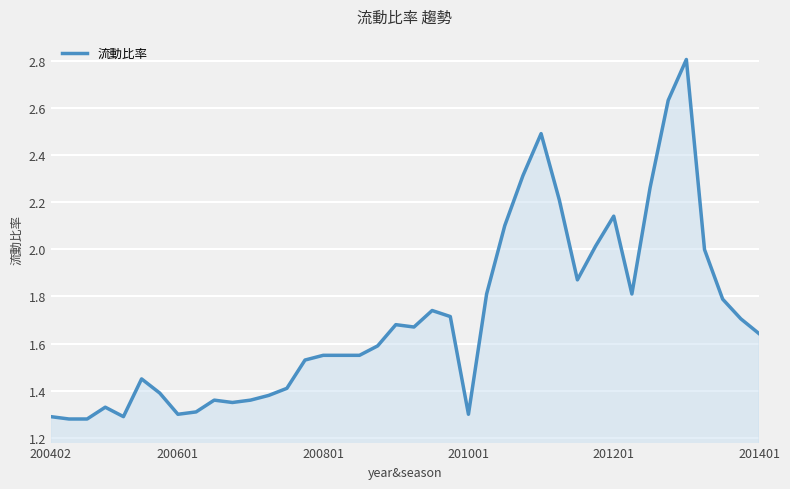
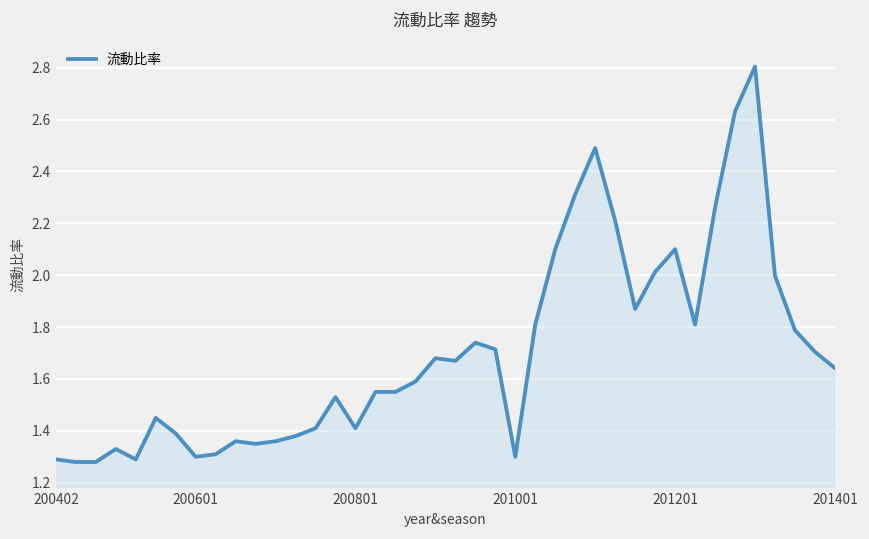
  {
    "200402": 1.29,
    "200601": 1.30,
-   "200801": 1.55,
+   "200801": 1.41,
    "201001": 1.30,
-   "201201": 2.14,
+   "201201": 2.10,
    "201401": 1.64
  }
